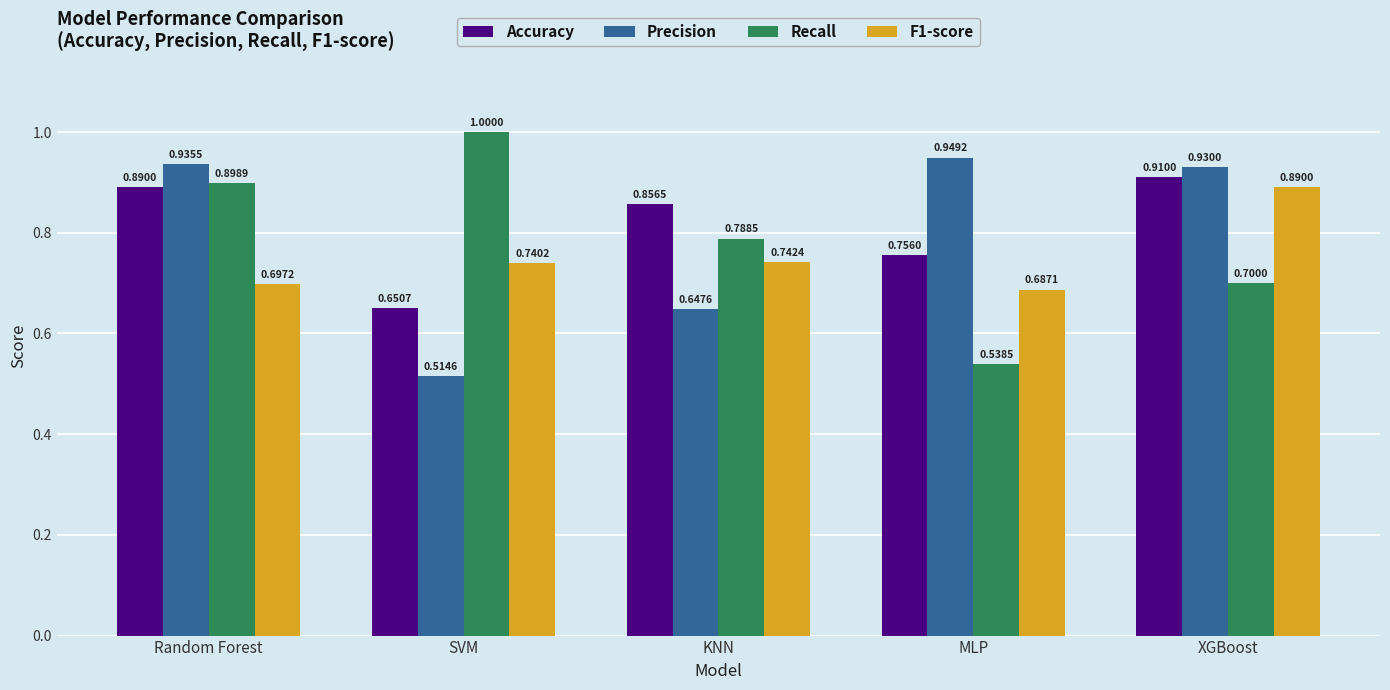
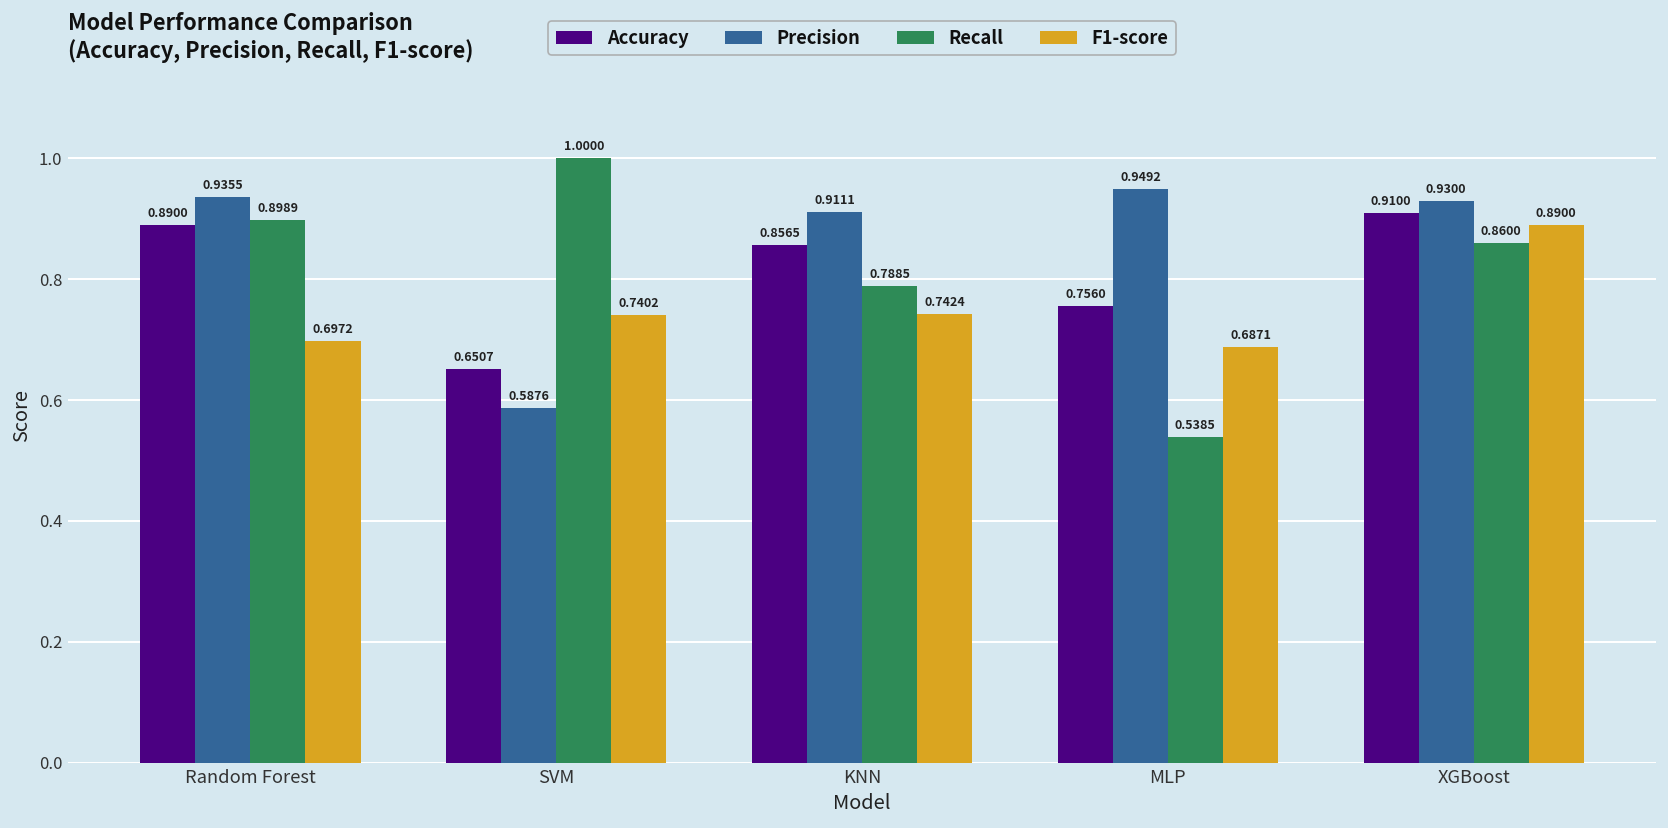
  {
    "Accuracy": {
      "Random Forest": 0.8900,
      "SVM": 0.6507,
      "KNN": 0.8565,
      "MLP": 0.7560,
      "XGBoost": 0.9100
    },
    "Precision": {
      "Random Forest": 0.9355,
-     "SVM": 0.5146,
-     "KNN": 0.6476,
+     "SVM": 0.5876,
+     "KNN": 0.9111,
      "MLP": 0.9492,
      "XGBoost": 0.9300
    },
    "Recall": {
      "Random Forest": 0.8989,
      "SVM": 1.0000,
      "KNN": 0.7885,
      "MLP": 0.5385,
-     "XGBoost": 0.7000
+     "XGBoost": 0.8600
    },
    "F1-score": {
      "Random Forest": 0.6972,
      "SVM": 0.7402,
      "KNN": 0.7424,
      "MLP": 0.6871,
      "XGBoost": 0.8900
    }
  }
